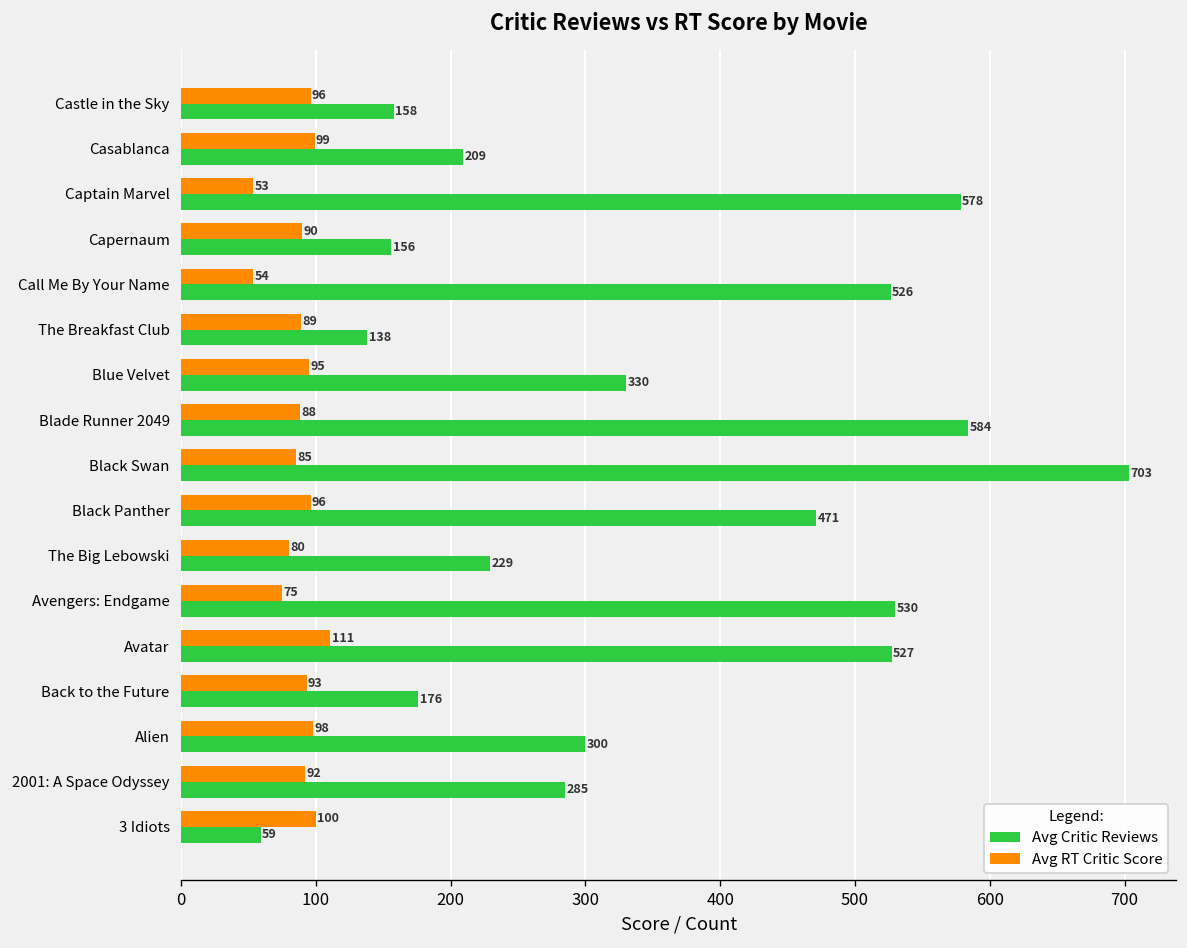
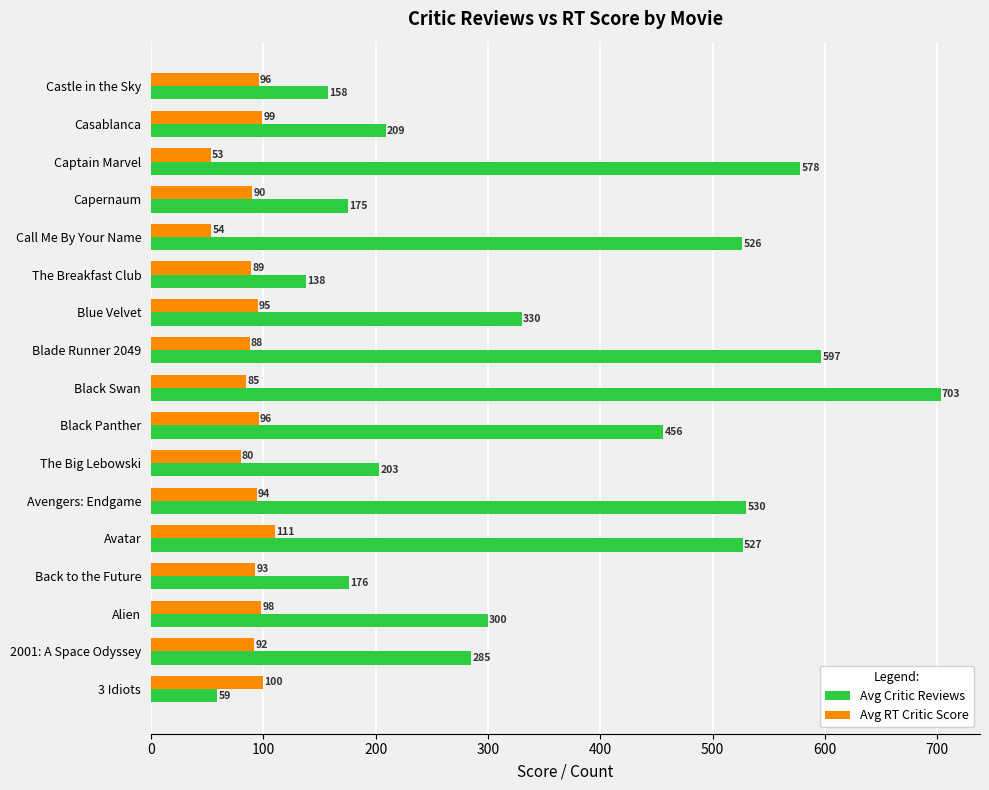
  {
    "Avg Critic Reviews": {
      "Castle in the Sky": 158,
      "Casablanca": 209,
      "Captain Marvel": 578,
-     "Capernaum": 156,
+     "Capernaum": 175,
      "Call Me By Your Name": 526,
      "The Breakfast Club": 138,
      "Blue Velvet": 330,
-     "Blade Runner 2049": 584,
+     "Blade Runner 2049": 597,
      "Black Swan": 703,
-     "Black Panther": 471,
-     "The Big Lebowski": 229,
+     "Black Panther": 456,
+     "The Big Lebowski": 203,
      "Avengers: Endgame": 530,
      "Avatar": 527,
      "Back to the Future": 176,
      "Alien": 300,
      "2001: A Space Odyssey": 285,
      "3 Idiots": 59
    },
    "Avg RT Critic Score": {
      "Castle in the Sky": 96,
      "Casablanca": 99,
      "Captain Marvel": 53,
      "Capernaum": 90,
      "Call Me By Your Name": 54,
      "The Breakfast Club": 89,
      "Blue Velvet": 95,
      "Blade Runner 2049": 88,
      "Black Swan": 85,
      "Black Panther": 96,
      "The Big Lebowski": 80,
-     "Avengers: Endgame": 75,
+     "Avengers: Endgame": 94,
      "Avatar": 111,
      "Back to the Future": 93,
      "Alien": 98,
      "2001: A Space Odyssey": 92,
      "3 Idiots": 100
    }
  }
